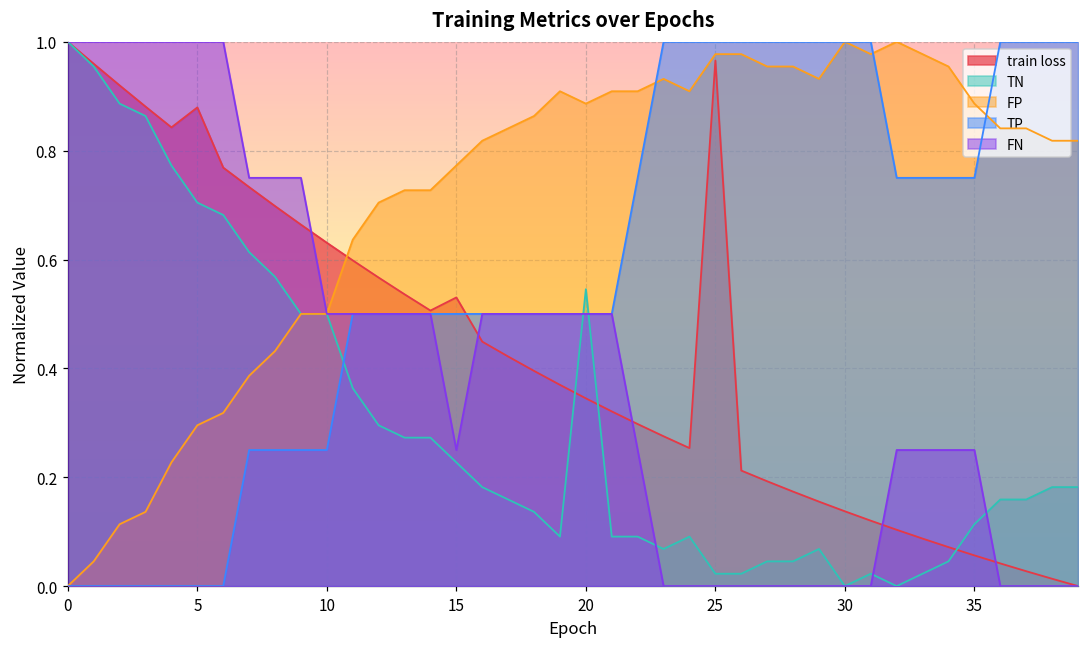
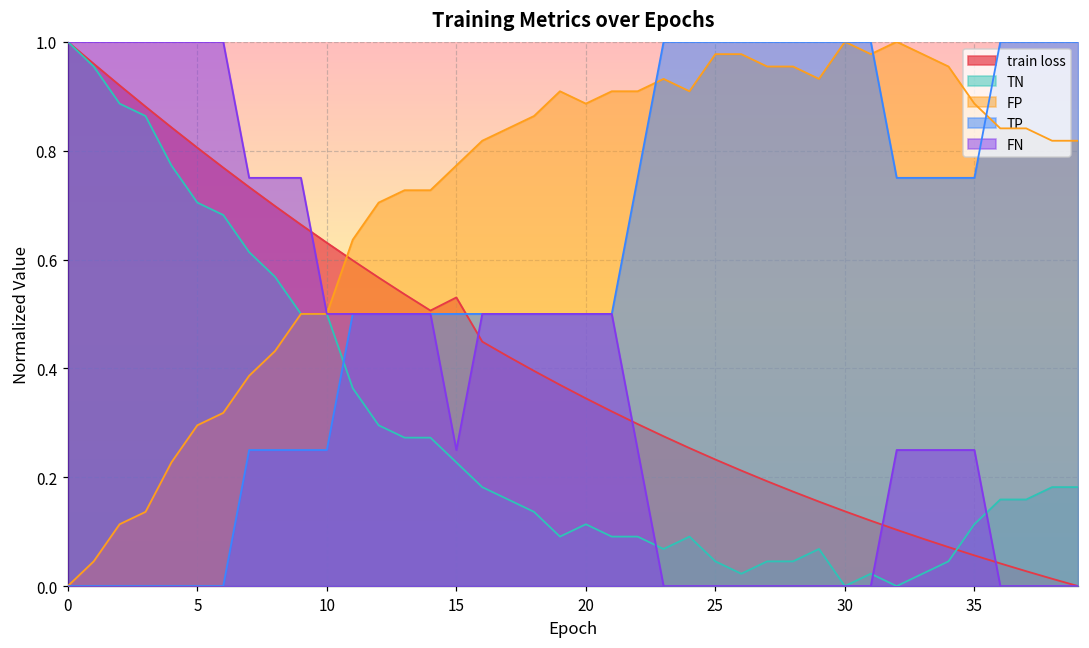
  {
    "train loss": {
-     "5": 0.88,
+     "5": 0.81,
      "10": 0.63,
      "15": 0.53,
      "20": 0.34,
-     "25": 0.97,
+     "25": 0.23,
      "30": 0.14,
      "35": 0.06
    },
    "TN": {
      "5": 0.70,
      "15": 0.23,
-     "20": 0.55,
-     "25": 0.02,
+     "20": 0.11,
+     "25": 0.05,
      "35": 0.11
    },
    "FP": {
      "5": 0.30,
      "15": 0.77,
      "20": 0.89,
      "25": 0.98
    },
    "TP": {
      "5": 0.00,
      "10": 0.25,
      "15": 0.50,
      "25": 1.00,
      "35": 0.75
    },
    "FN": {
      "5": 1.00,
      "15": 0.25,
      "25": 0.00,
      "35": 0.25
    }
  }
